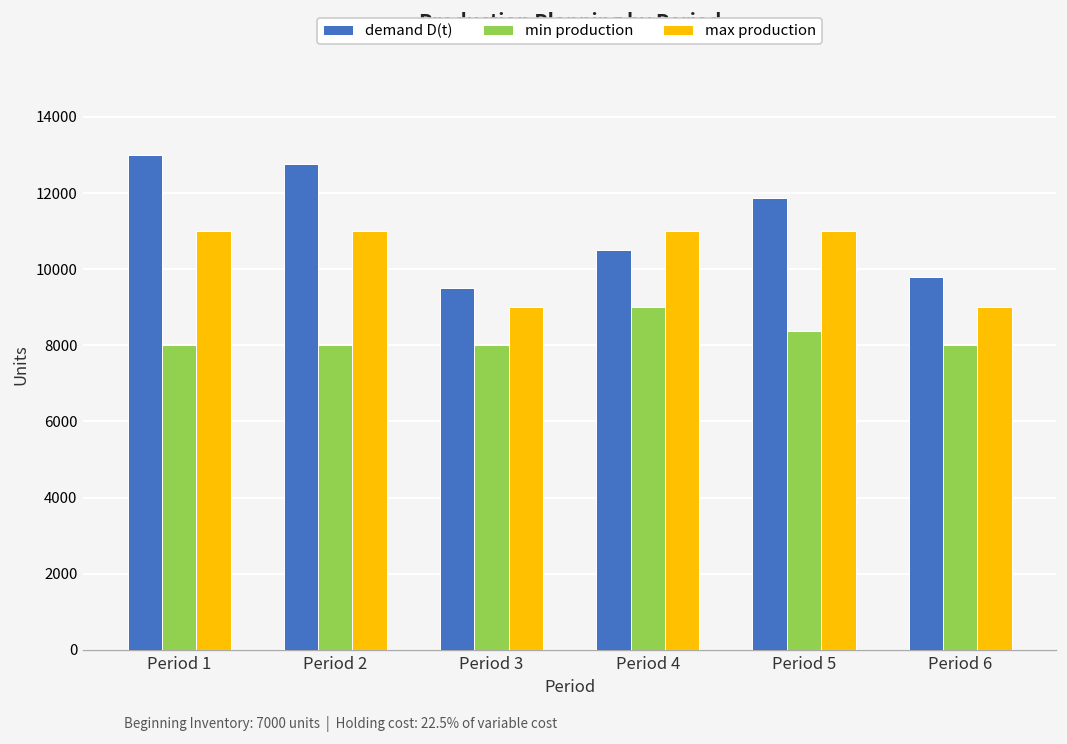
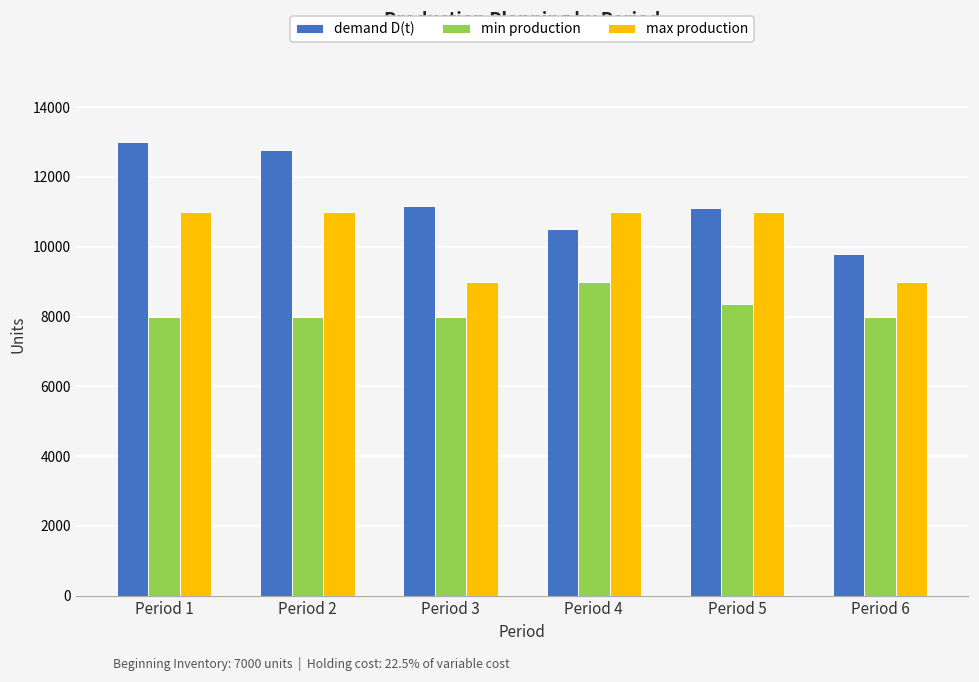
  {
    "demand D(t)": {
      "Period 1": 13000,
      "Period 2": 12800,
-     "Period 3": 9500,
+     "Period 3": 11200,
      "Period 4": 10500,
-     "Period 5": 11900,
+     "Period 5": 11100,
      "Period 6": 9800
    },
    "min production": {
      "Period 1": 8000,
      "Period 2": 8000,
      "Period 3": 8000,
      "Period 4": 9000,
      "Period 5": 8400,
      "Period 6": 8000
    },
    "max production": {
      "Period 1": 11000,
      "Period 2": 11000,
      "Period 3": 9000,
      "Period 4": 11000,
      "Period 5": 11000,
      "Period 6": 9000
    }
  }
